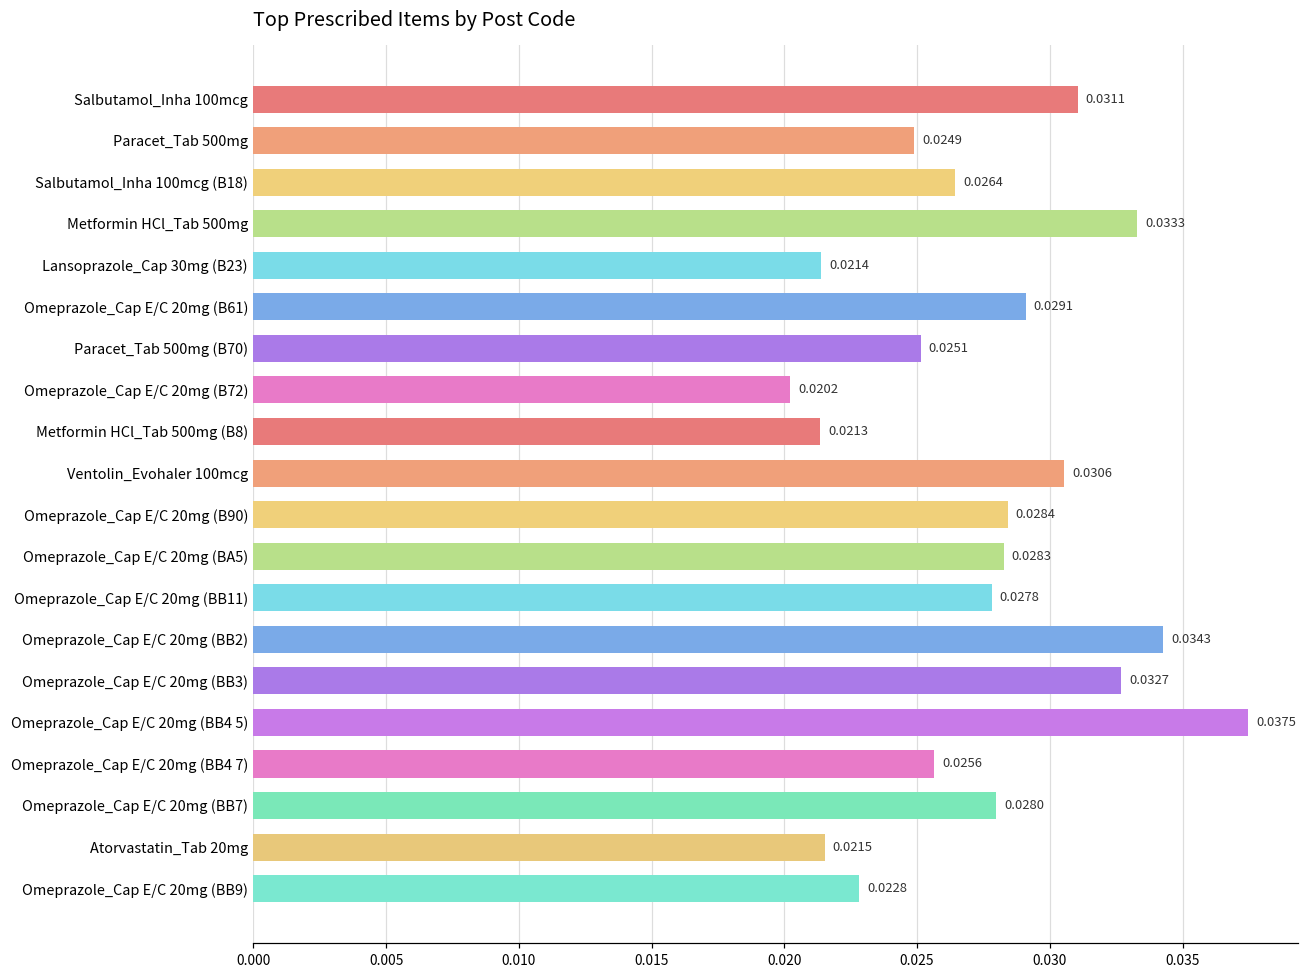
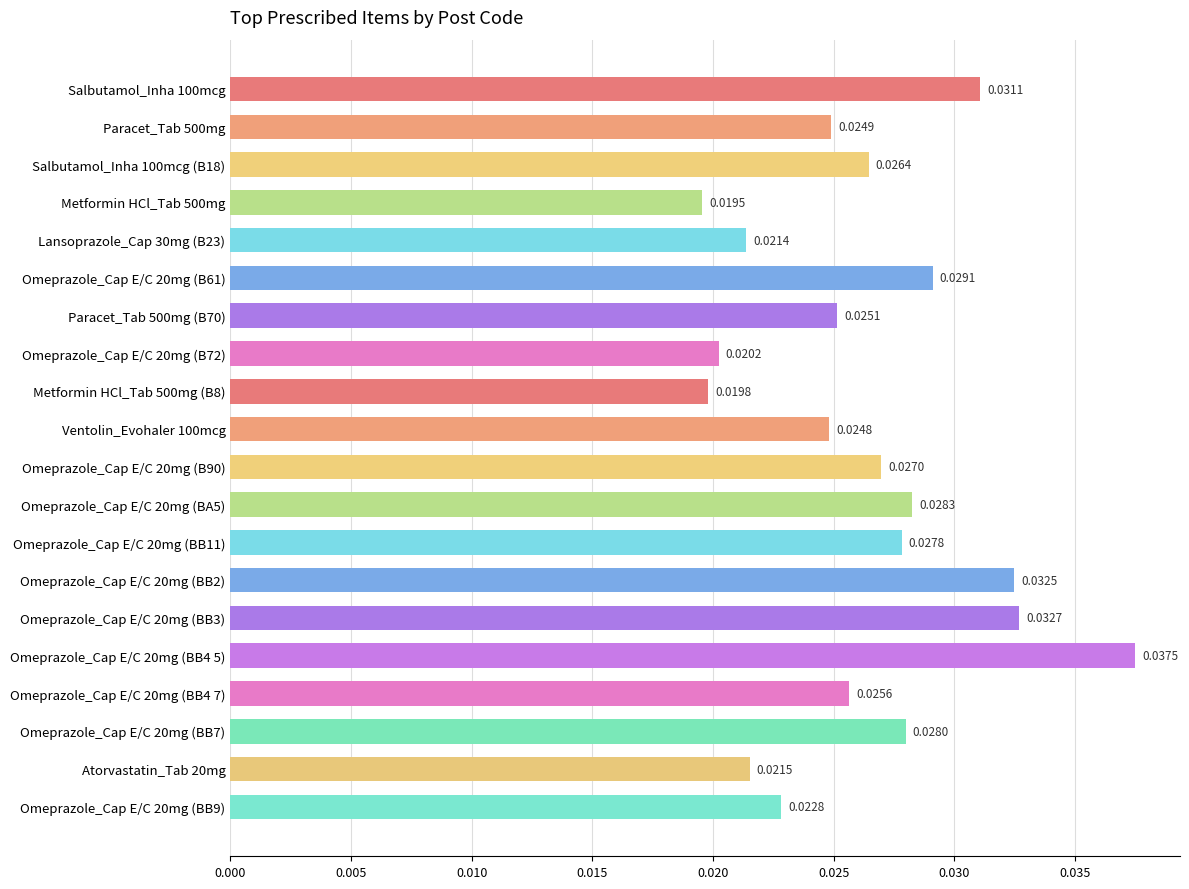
  {
    "Salbutamol_Inha 100mcg": 0.0311,
    "Paracet_Tab 500mg": 0.0249,
    "Salbutamol_Inha 100mcg (B18)": 0.0264,
-   "Metformin HCl_Tab 500mg": 0.0333,
+   "Metformin HCl_Tab 500mg": 0.0195,
    "Lansoprazole_Cap 30mg (B23)": 0.0214,
    "Omeprazole_Cap E/C 20mg (B61)": 0.0291,
    "Paracet_Tab 500mg (B70)": 0.0251,
    "Omeprazole_Cap E/C 20mg (B72)": 0.0202,
-   "Metformin HCl_Tab 500mg (B8)": 0.0213,
-   "Ventolin_Evohaler 100mcg": 0.0306,
-   "Omeprazole_Cap E/C 20mg (B90)": 0.0284,
+   "Metformin HCl_Tab 500mg (B8)": 0.0198,
+   "Ventolin_Evohaler 100mcg": 0.0248,
+   "Omeprazole_Cap E/C 20mg (B90)": 0.0270,
    "Omeprazole_Cap E/C 20mg (BA5)": 0.0283,
    "Omeprazole_Cap E/C 20mg (BB11)": 0.0278,
-   "Omeprazole_Cap E/C 20mg (BB2)": 0.0343,
+   "Omeprazole_Cap E/C 20mg (BB2)": 0.0325,
    "Omeprazole_Cap E/C 20mg (BB3)": 0.0327,
    "Omeprazole_Cap E/C 20mg (BB4 5)": 0.0375,
    "Omeprazole_Cap E/C 20mg (BB4 7)": 0.0256,
    "Omeprazole_Cap E/C 20mg (BB7)": 0.0280,
    "Atorvastatin_Tab 20mg": 0.0215,
    "Omeprazole_Cap E/C 20mg (BB9)": 0.0228
  }
